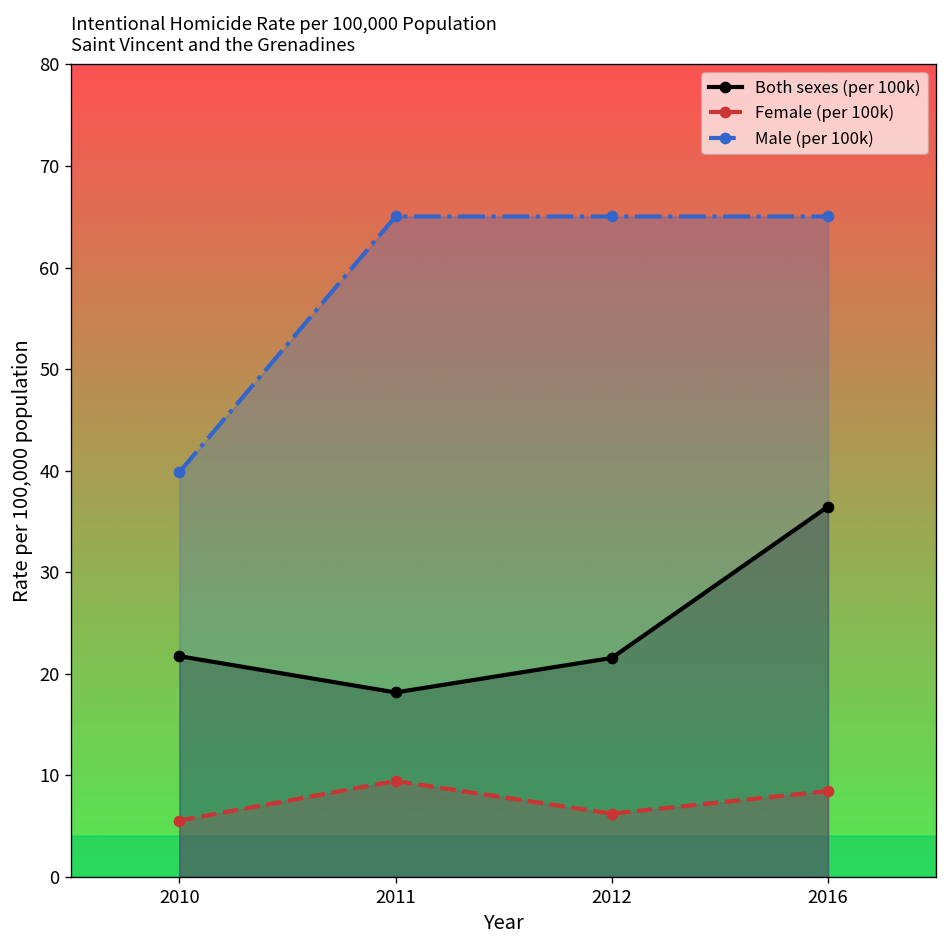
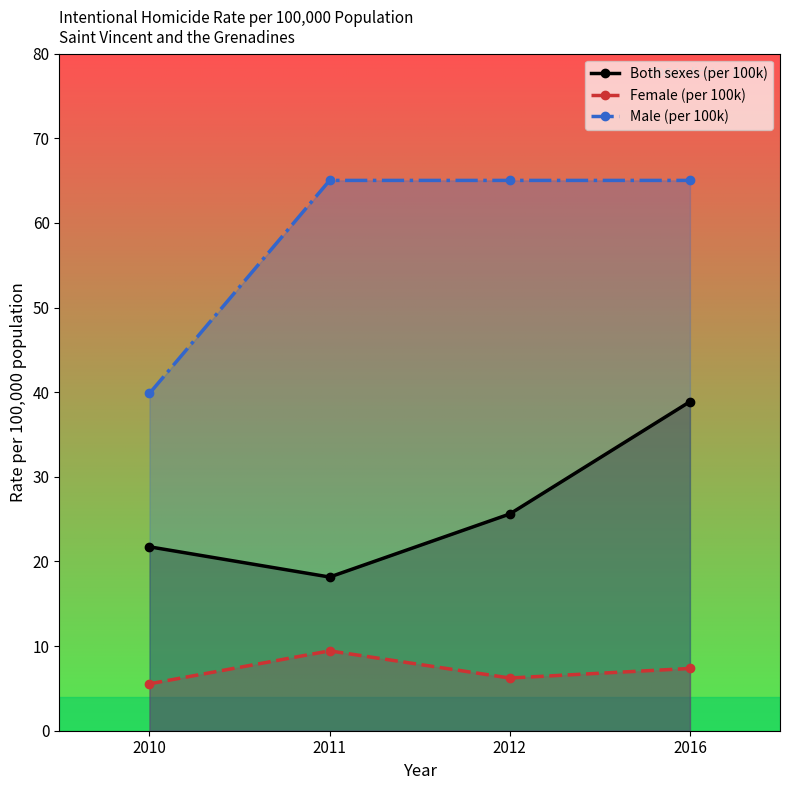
  {
    "Both sexes (per 100k)": {
      "2010": 22,
      "2011": 18,
-     "2012": 22,
-     "2016": 36
+     "2012": 26,
+     "2016": 39
    },
    "Female (per 100k)": {
      "2010": 6,
      "2011": 9,
      "2012": 6,
-     "2016": 8
+     "2016": 7
    },
    "Male (per 100k)": {
      "2010": 40,
      "2011": 65,
      "2012": 65,
      "2016": 65
    }
  }
